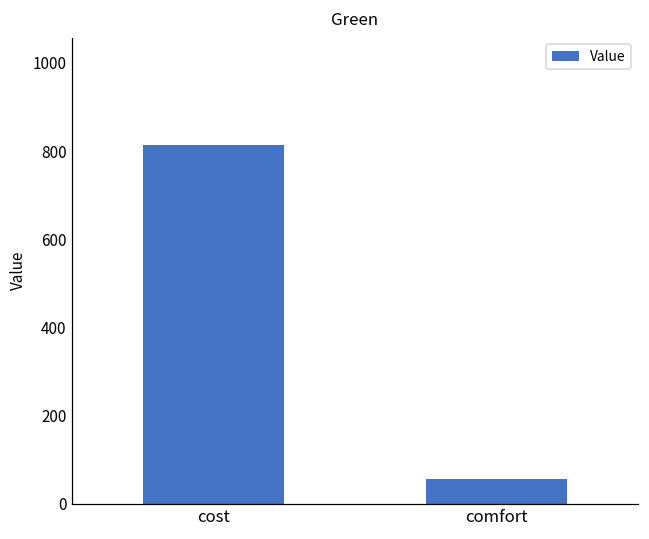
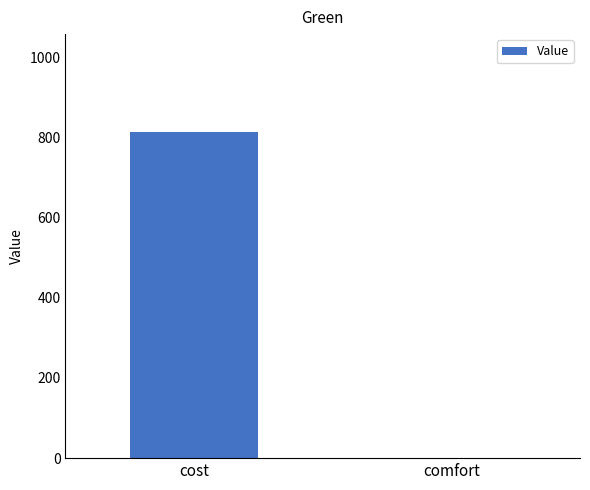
  {
    "cost": 810,
-   "comfort": 60
+   "comfort": 0
  }
